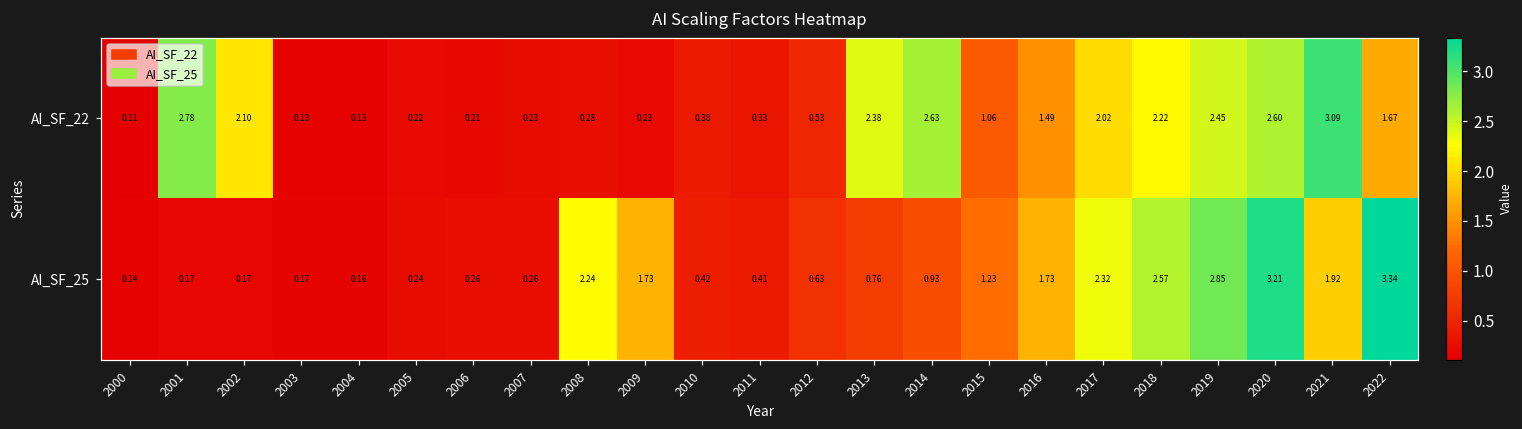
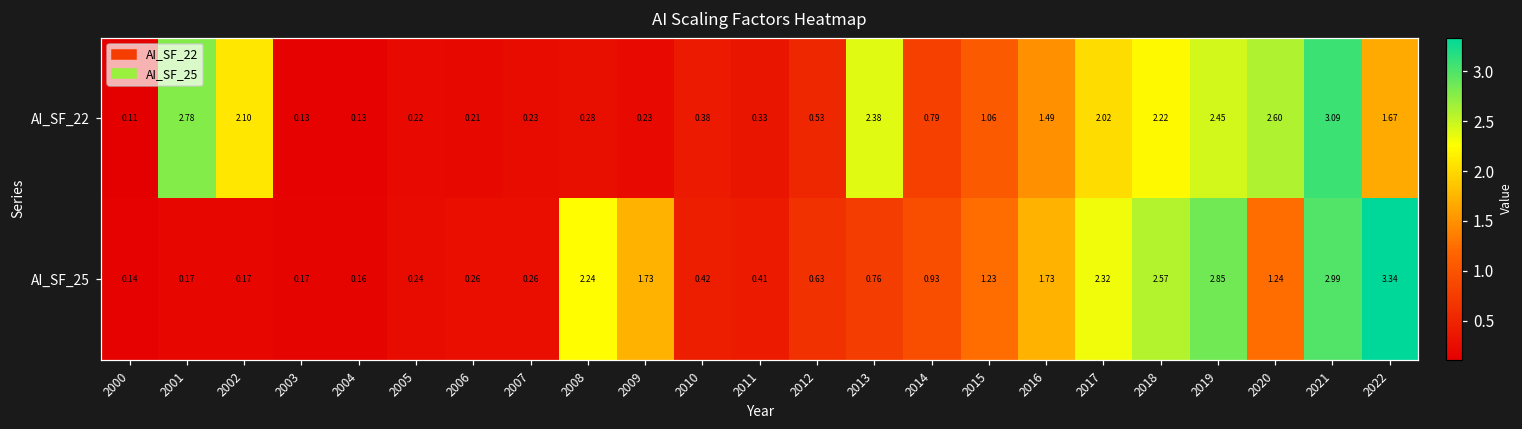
  {
    "AI_SF_22": {
      "2000": 0.11,
      "2001": 2.78,
      "2002": 2.10,
      "2003": 0.13,
      "2004": 0.13,
      "2005": 0.22,
      "2006": 0.21,
      "2007": 0.23,
      "2008": 0.28,
      "2009": 0.23,
      "2010": 0.38,
      "2011": 0.33,
      "2012": 0.53,
      "2013": 2.38,
-     "2014": 2.63,
+     "2014": 0.79,
      "2015": 1.06,
      "2016": 1.49,
      "2017": 2.02,
      "2018": 2.22,
      "2019": 2.45,
      "2020": 2.60,
      "2021": 3.09,
      "2022": 1.67
    },
    "AI_SF_25": {
      "2000": 0.14,
      "2001": 0.17,
      "2002": 0.17,
      "2003": 0.17,
      "2004": 0.16,
      "2005": 0.24,
      "2006": 0.26,
      "2007": 0.26,
      "2008": 2.24,
      "2009": 1.73,
      "2010": 0.42,
      "2011": 0.41,
      "2012": 0.63,
      "2013": 0.76,
      "2014": 0.93,
      "2015": 1.23,
      "2016": 1.73,
      "2017": 2.32,
      "2018": 2.57,
      "2019": 2.85,
-     "2020": 3.21,
-     "2021": 1.92,
+     "2020": 1.24,
+     "2021": 2.99,
      "2022": 3.34
    }
  }
